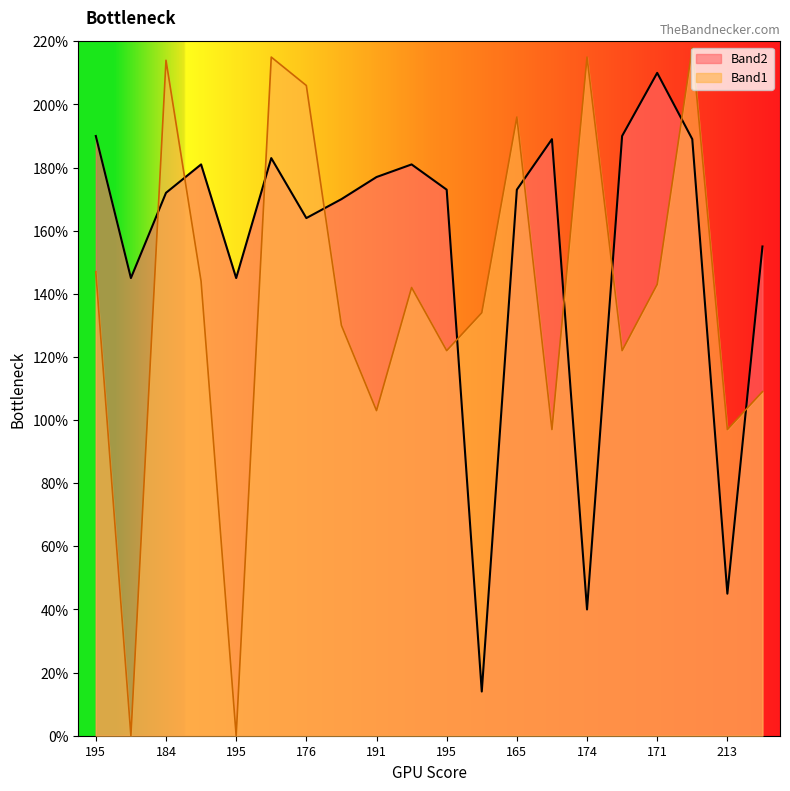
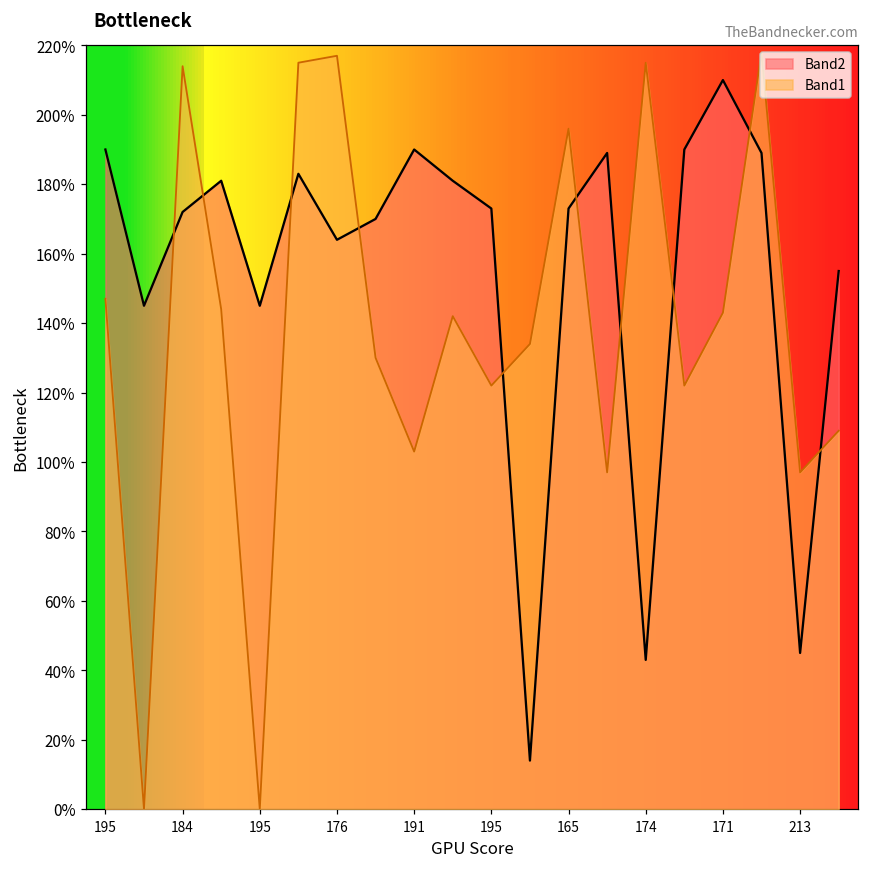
  {
    "Band2": {
      "184": "172%",
      "176": "164%",
-     "191": "177%",
+     "191": "190%",
      "165": "173%",
-     "174": "40%",
+     "174": "43%",
      "171": "210%",
      "213": "45%"
    },
    "Band1": {
      "184": "214%",
-     "176": "206%",
+     "176": "217%",
      "191": "103%",
      "165": "196%",
      "174": "215%",
      "171": "143%",
      "213": "97%"
    }
  }
